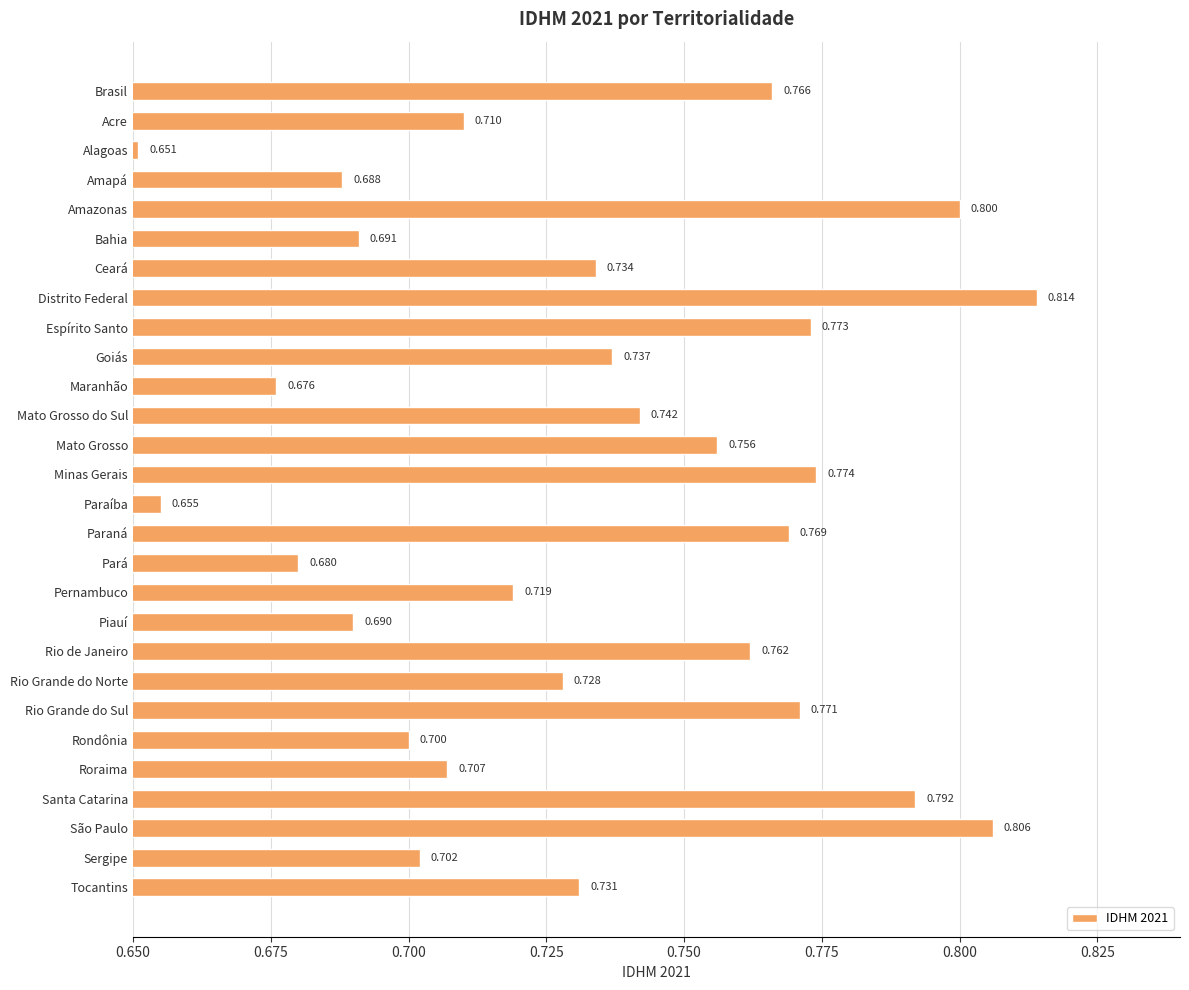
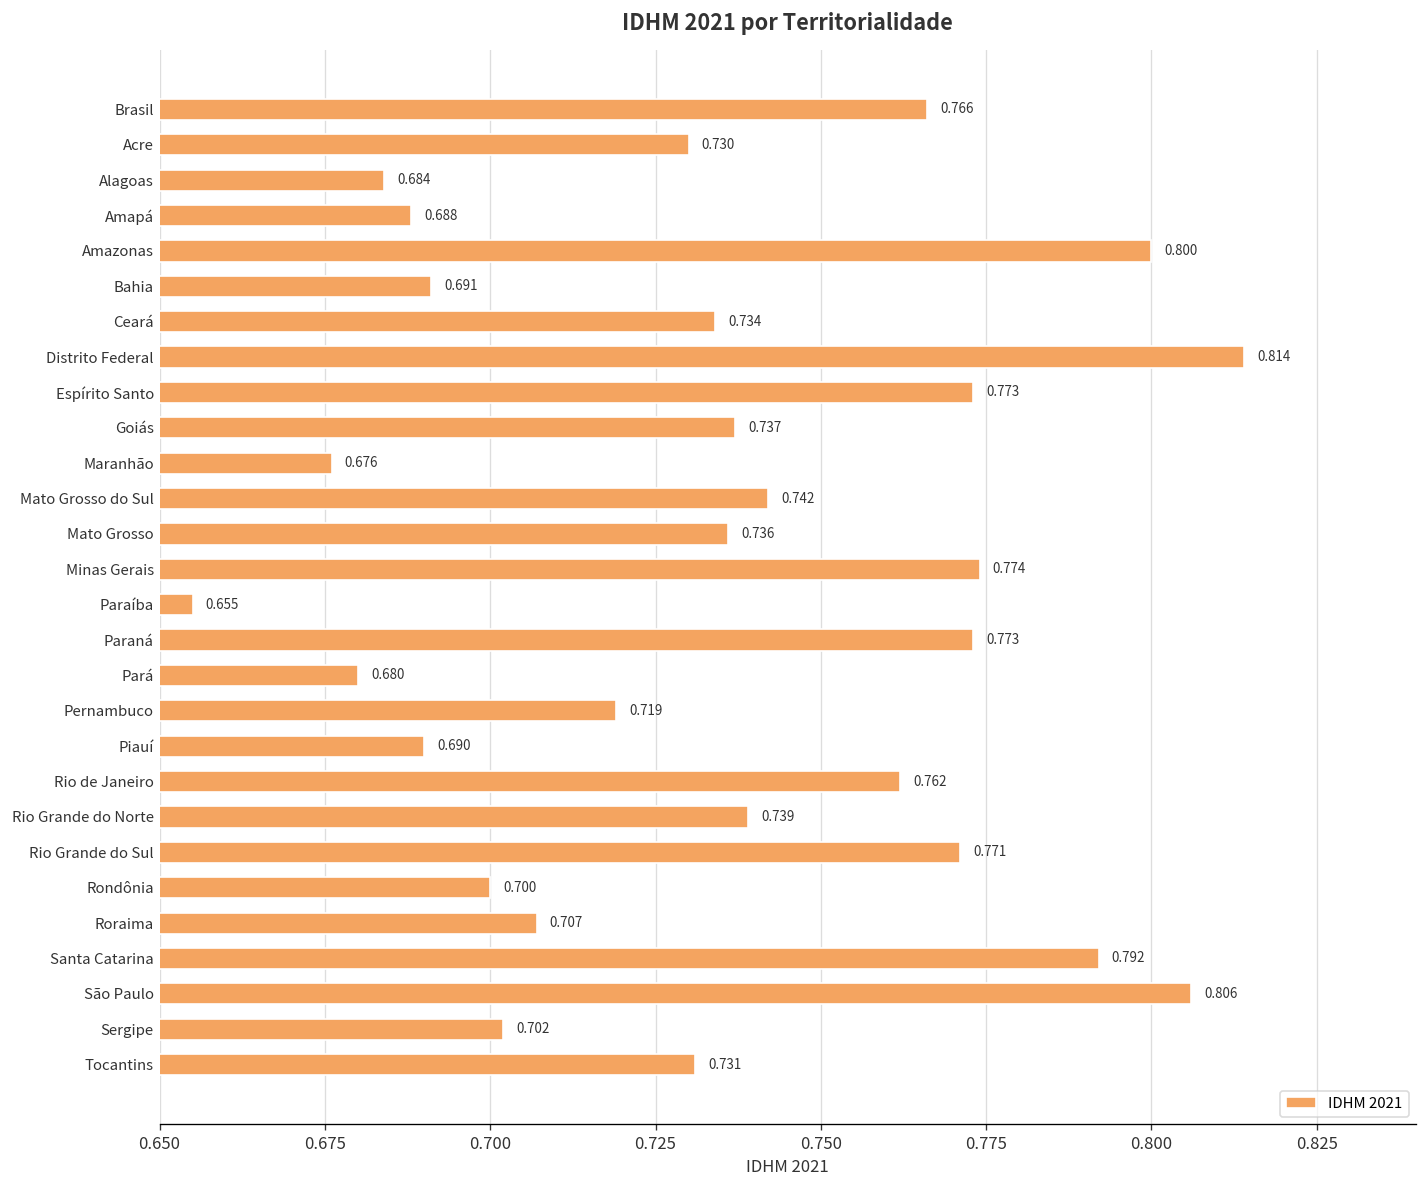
  {
    "Brasil": 0.766,
-   "Acre": 0.710,
-   "Alagoas": 0.651,
+   "Acre": 0.730,
+   "Alagoas": 0.684,
    "Amapá": 0.688,
    "Amazonas": 0.800,
    "Bahia": 0.691,
    "Ceará": 0.734,
    "Distrito Federal": 0.814,
    "Espírito Santo": 0.773,
    "Goiás": 0.737,
    "Maranhão": 0.676,
    "Mato Grosso do Sul": 0.742,
-   "Mato Grosso": 0.756,
+   "Mato Grosso": 0.736,
    "Minas Gerais": 0.774,
    "Paraíba": 0.655,
-   "Paraná": 0.769,
+   "Paraná": 0.773,
    "Pará": 0.680,
    "Pernambuco": 0.719,
    "Piauí": 0.690,
    "Rio de Janeiro": 0.762,
-   "Rio Grande do Norte": 0.728,
+   "Rio Grande do Norte": 0.739,
    "Rio Grande do Sul": 0.771,
    "Rondônia": 0.700,
    "Roraima": 0.707,
    "Santa Catarina": 0.792,
    "São Paulo": 0.806,
    "Sergipe": 0.702,
    "Tocantins": 0.731
  }
